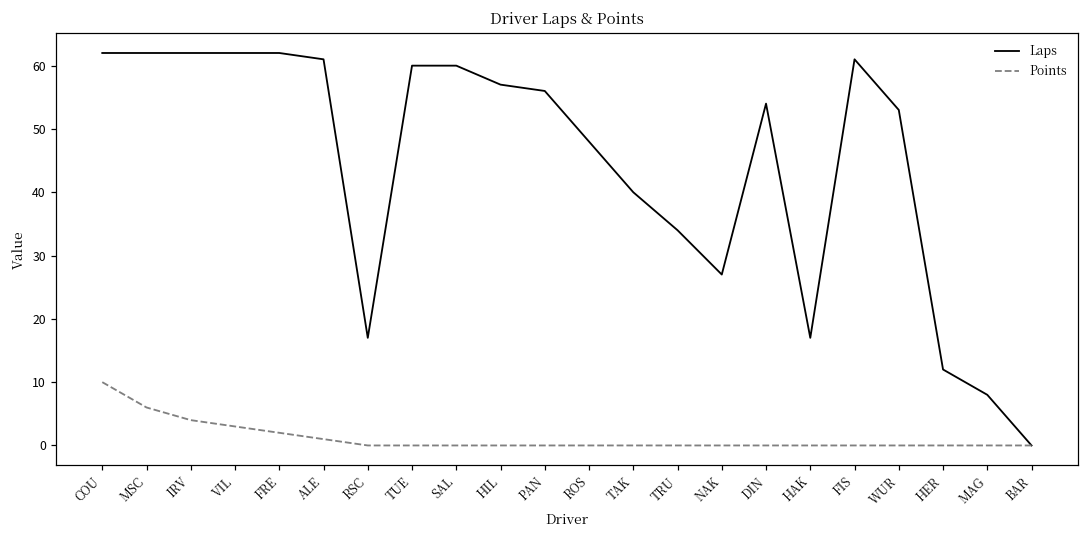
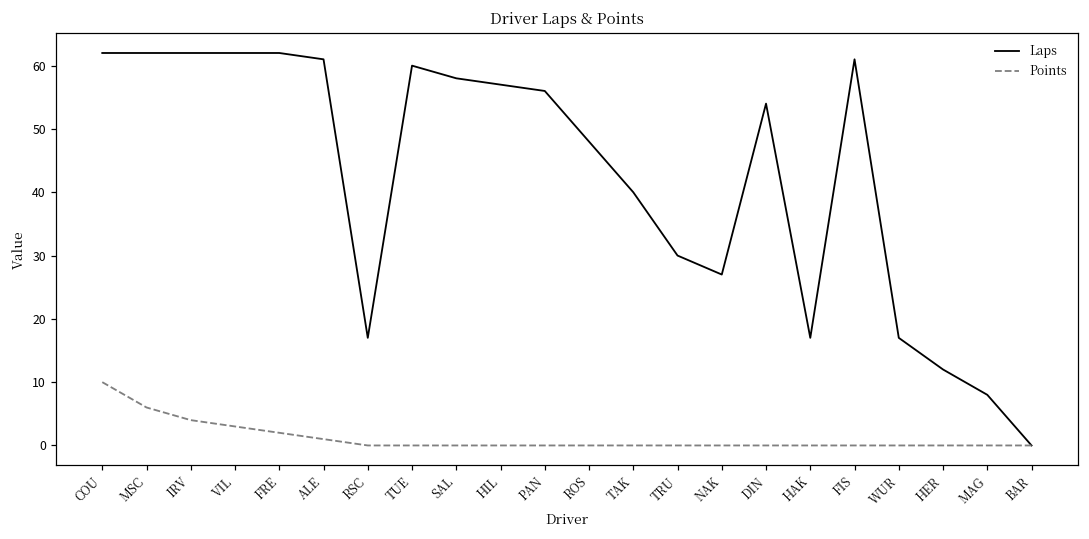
  {
    "Laps": {
      "COU": 62,
      "MSC": 62,
      "IRV": 62,
      "VIL": 62,
      "FRE": 62,
      "ALE": 61,
      "RSC": 17,
      "TUE": 60,
-     "SAL": 60,
+     "SAL": 58,
      "HIL": 57,
      "PAN": 56,
      "ROS": 48,
      "TAK": 40,
-     "TRU": 34,
+     "TRU": 30,
      "NAK": 27,
      "DIN": 54,
      "HAK": 17,
      "FIS": 61,
-     "WUR": 53,
+     "WUR": 17,
      "HER": 12,
      "MAG": 8
    },
    "Points": {
      "COU": 10,
      "MSC": 6,
      "IRV": 4,
      "VIL": 3,
      "FRE": 2,
      "ALE": 1,
      "RSC": 0,
      "TUE": 0,
      "SAL": 0,
      "HIL": 0,
      "PAN": 0,
      "ROS": 0,
      "TAK": 0,
      "TRU": 0,
      "NAK": 0,
      "DIN": 0,
      "HAK": 0,
      "FIS": 0,
      "WUR": 0,
      "HER": 0,
      "MAG": 0
    }
  }
